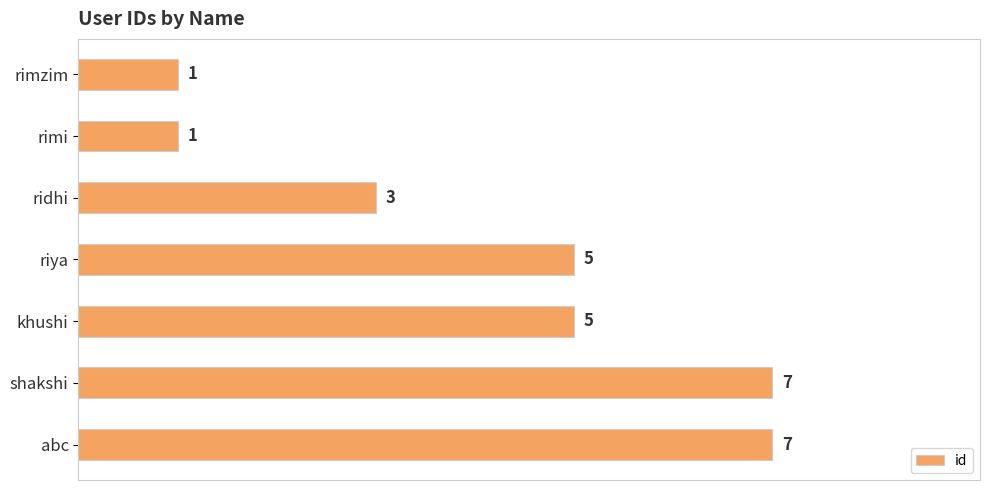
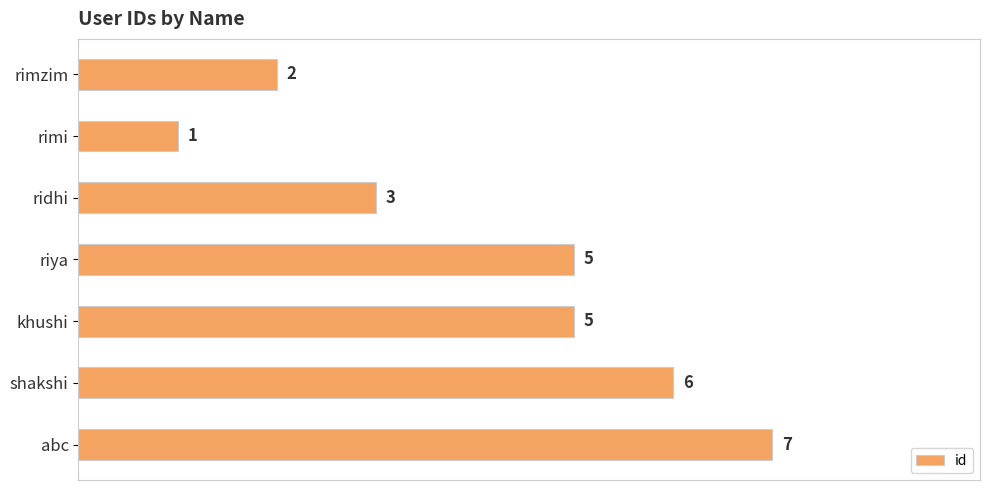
  {
-   "rimzim": 1,
+   "rimzim": 2,
    "rimi": 1,
    "ridhi": 3,
    "riya": 5,
    "khushi": 5,
-   "shakshi": 7,
+   "shakshi": 6,
    "abc": 7
  }
